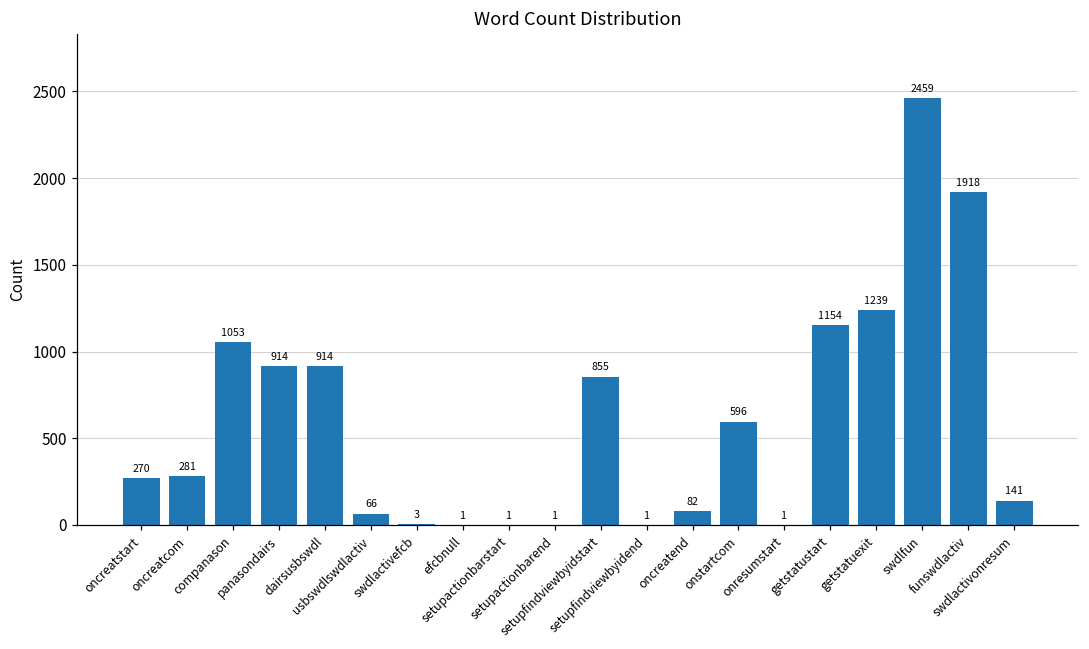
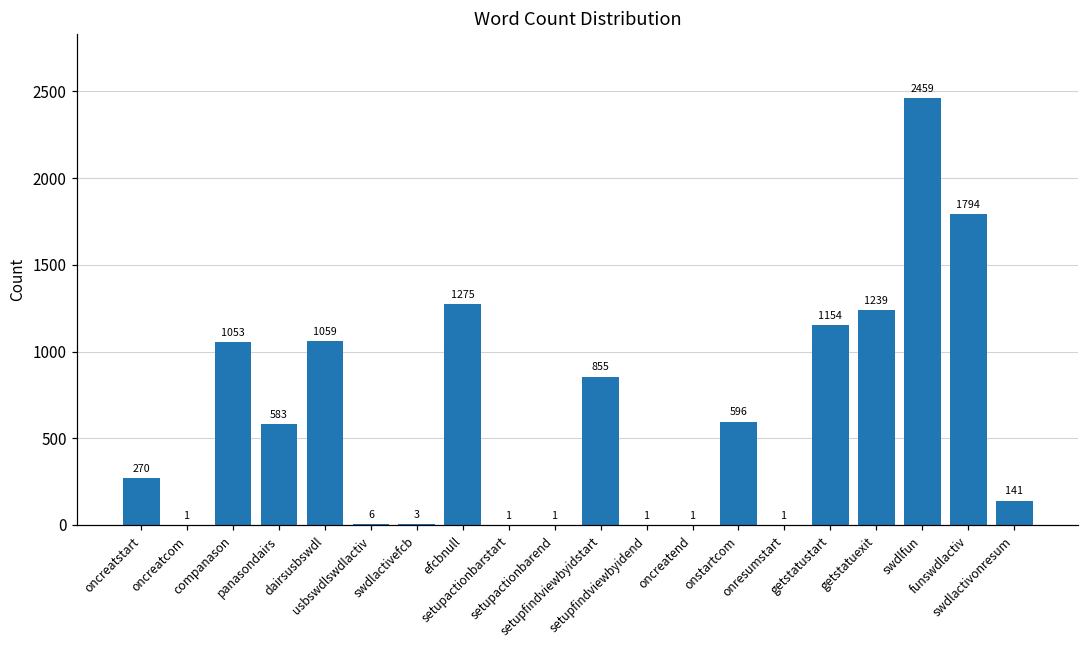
  {
    "oncreatstart": 270,
-   "oncreatcom": 281,
+   "oncreatcom": 1,
    "companason": 1053,
-   "panasondairs": 914,
-   "dairsusbswdl": 914,
-   "usbswdlswdlactiv": 66,
+   "panasondairs": 583,
+   "dairsusbswdl": 1059,
+   "usbswdlswdlactiv": 6,
    "swdlactivefcb": 3,
-   "efcbnull": 1,
+   "efcbnull": 1275,
    "setupactionbarstart": 1,
    "setupactionbarend": 1,
    "setupfindviewbyidstart": 855,
    "setupfindviewbyidend": 1,
-   "oncreatend": 82,
+   "oncreatend": 1,
    "onstartcom": 596,
    "onresumstart": 1,
    "getstatustart": 1154,
    "getstatuexit": 1239,
    "swdlfun": 2459,
-   "funswdlactiv": 1918,
+   "funswdlactiv": 1794,
    "swdlactivonresum": 141
  }
